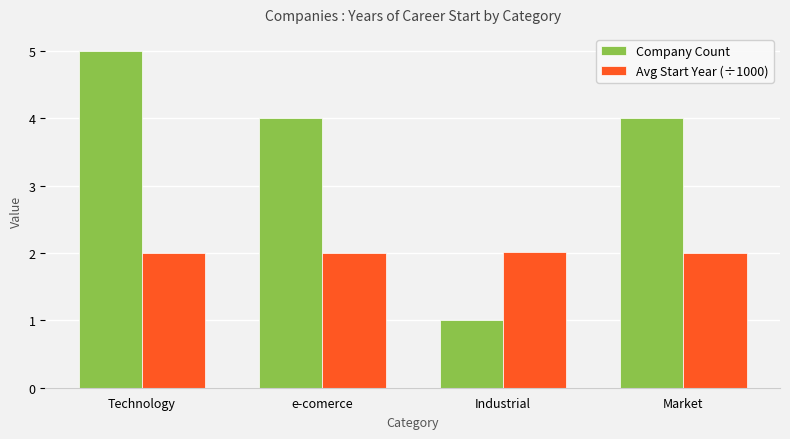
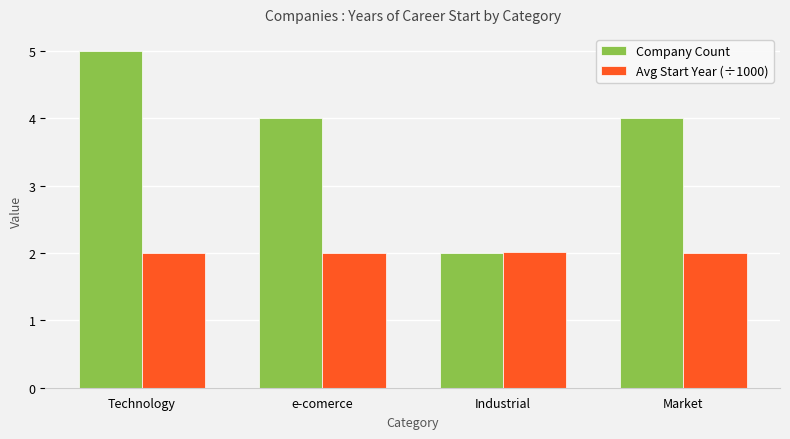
  {
    "Company Count": {
      "Technology": 5,
      "e-comerce": 4,
-     "Industrial": 1,
+     "Industrial": 2,
      "Market": 4
    },
    "Avg Start Year (÷1000)": {
      "Technology": 2,
      "e-comerce": 2,
      "Industrial": 2,
      "Market": 2
    }
  }
